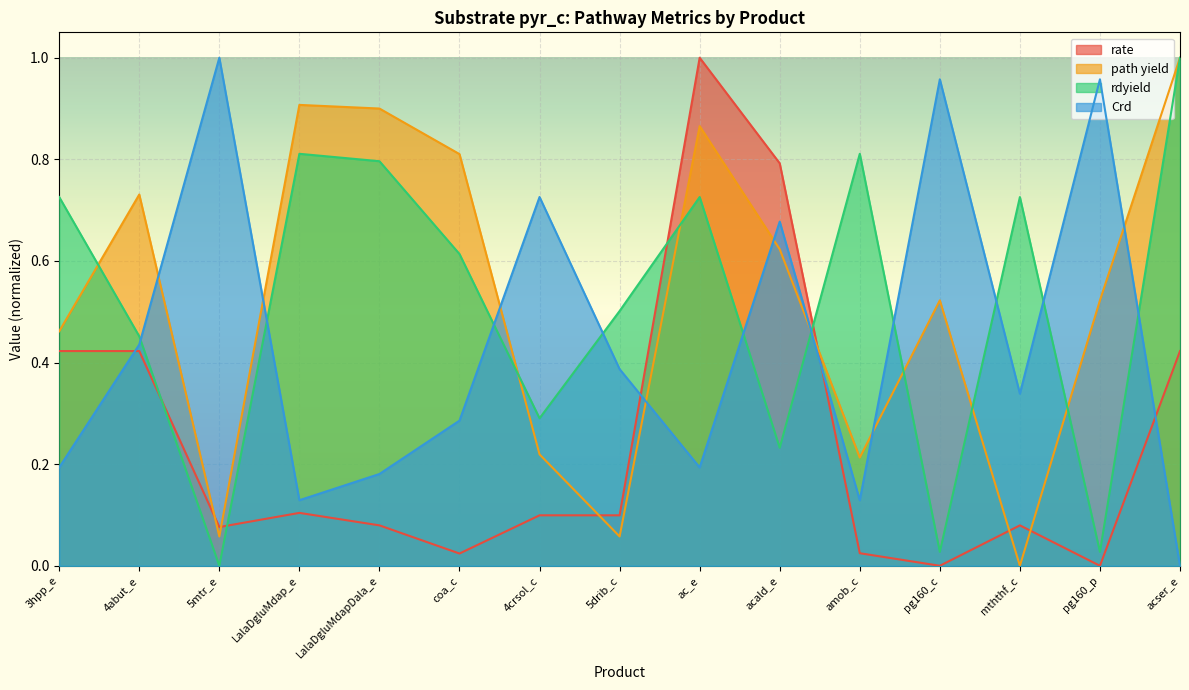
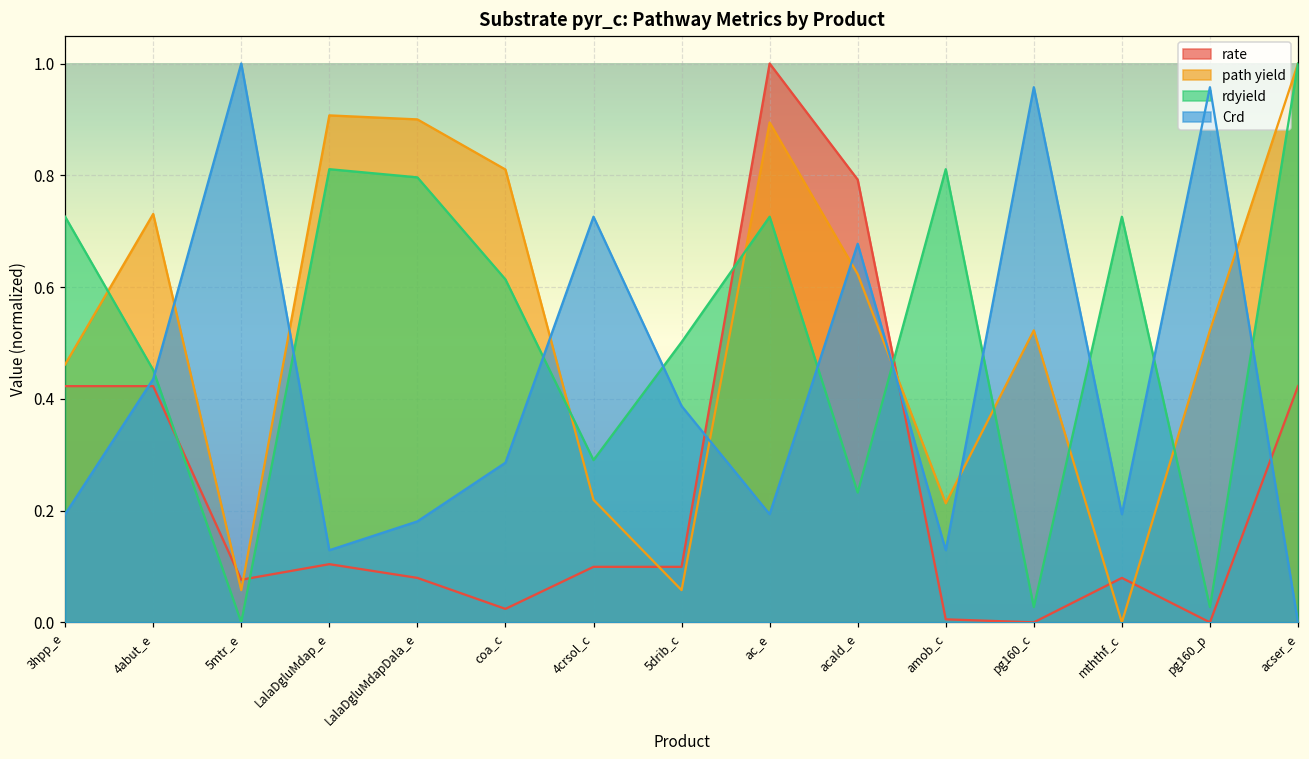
  {
    "rate": {
      "3hpp_e": 0.42,
      "4abut_e": 0.42,
      "5mtr_e": 0.08,
      "LalaDgluMdap_e": 0.10,
      "LalaDgluMdapDala_e": 0.08,
      "coa_c": 0.02,
      "4crsol_c": 0.10,
      "5drib_c": 0.10,
      "ac_e": 1.00,
      "acald_e": 0.79,
-     "amob_c": 0.02,
+     "amob_c": 0.01,
      "pg160_c": 0.00,
      "mththf_c": 0.08,
      "pg160_p": 0.00,
      "acser_e": 0.42
    },
    "path yield": {
      "3hpp_e": 0.46,
      "4abut_e": 0.73,
      "5mtr_e": 0.06,
      "LalaDgluMdap_e": 0.91,
      "LalaDgluMdapDala_e": 0.90,
      "coa_c": 0.81,
      "4crsol_c": 0.22,
      "5drib_c": 0.06,
-     "ac_e": 0.87,
+     "ac_e": 0.89,
      "acald_e": 0.62,
      "amob_c": 0.21,
      "pg160_c": 0.52,
      "mththf_c": 0.00,
      "pg160_p": 0.52
    },
    "rdyield": {
      "3hpp_e": 0.73,
      "4abut_e": 0.45,
      "5mtr_e": 0.00,
      "LalaDgluMdap_e": 0.81,
      "LalaDgluMdapDala_e": 0.80,
      "coa_c": 0.61,
      "4crsol_c": 0.29,
      "5drib_c": 0.50,
      "ac_e": 0.73,
      "acald_e": 0.23,
      "amob_c": 0.81,
      "pg160_c": 0.03,
      "mththf_c": 0.73,
      "pg160_p": 0.03
    },
    "Crd": {
      "3hpp_e": 0.19,
      "4abut_e": 0.44,
      "5mtr_e": 1.00,
      "LalaDgluMdap_e": 0.13,
      "LalaDgluMdapDala_e": 0.18,
      "coa_c": 0.29,
      "4crsol_c": 0.73,
      "5drib_c": 0.39,
      "ac_e": 0.19,
      "acald_e": 0.68,
      "amob_c": 0.13,
      "pg160_c": 0.96,
-     "mththf_c": 0.34,
+     "mththf_c": 0.19,
      "acser_e": 0.00
    }
  }
